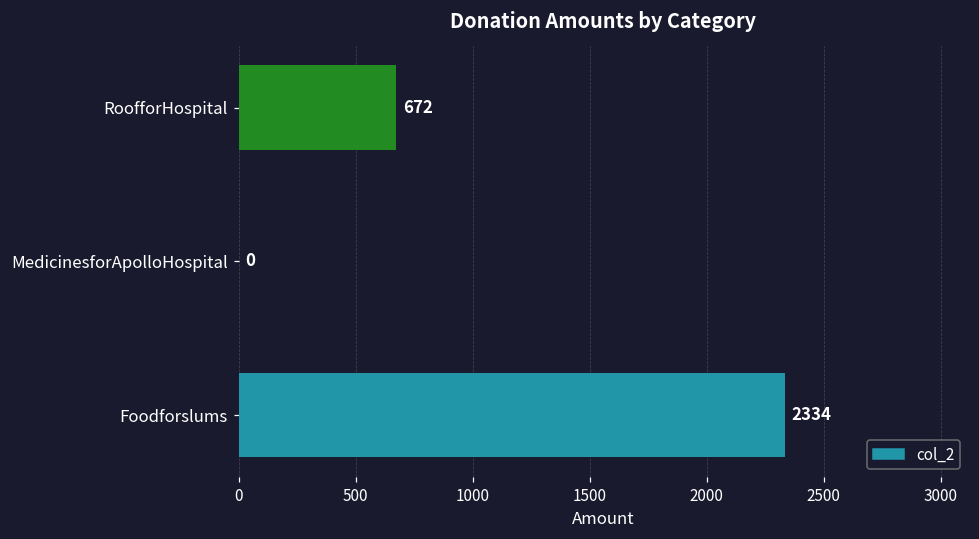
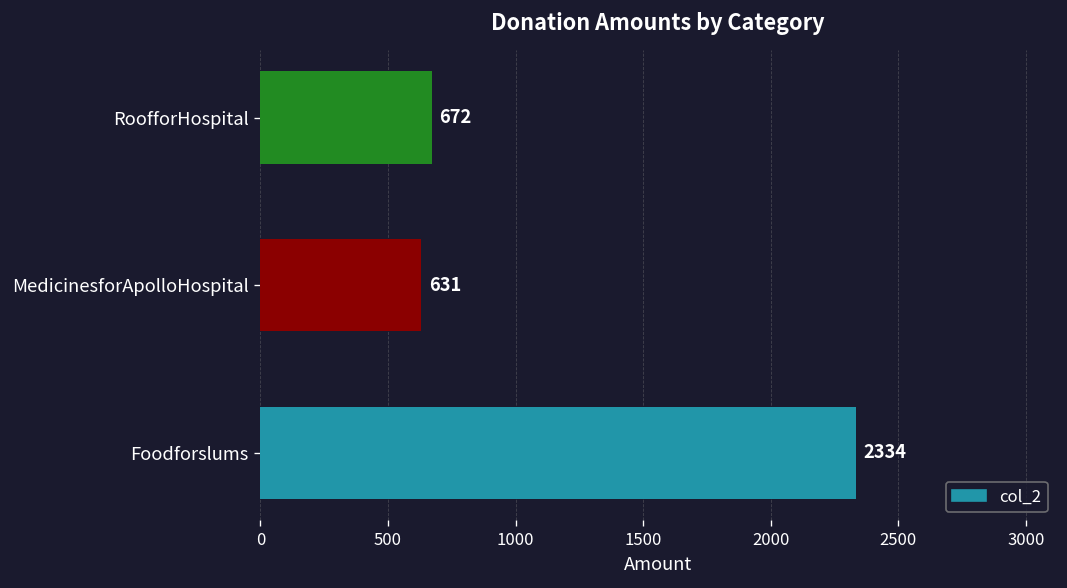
  {
    "RoofforHospital": 672,
-   "MedicinesforApolloHospital": 0,
+   "MedicinesforApolloHospital": 631,
    "Foodforslums": 2334
  }
